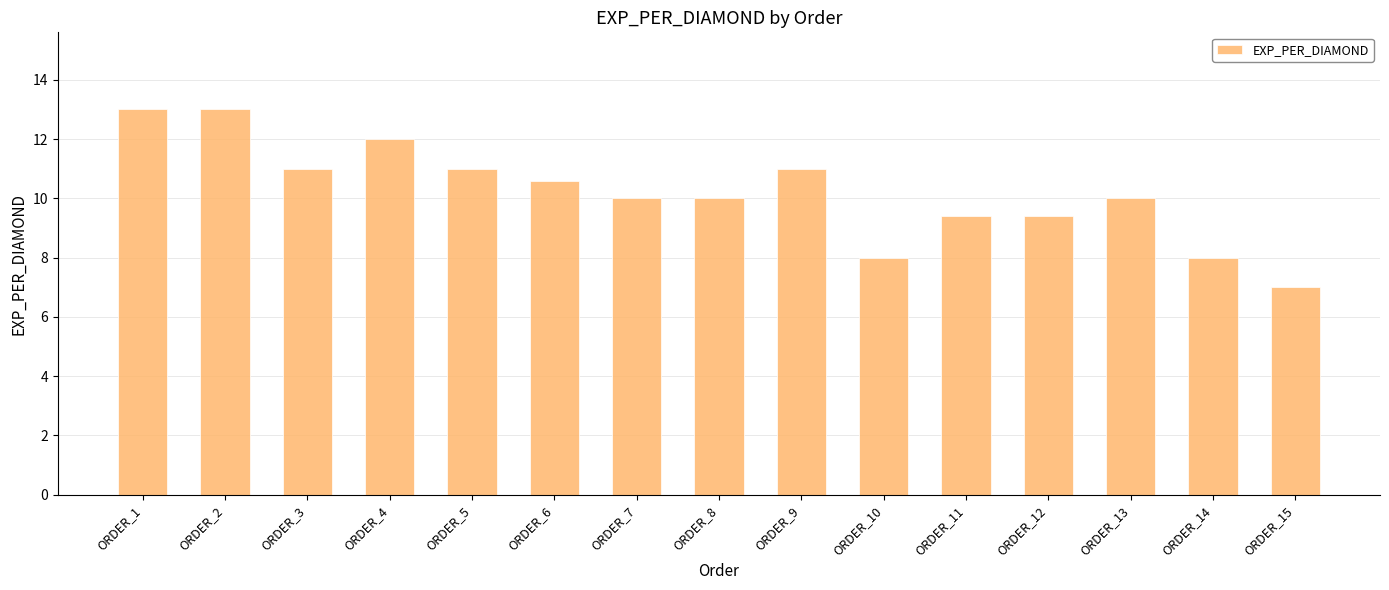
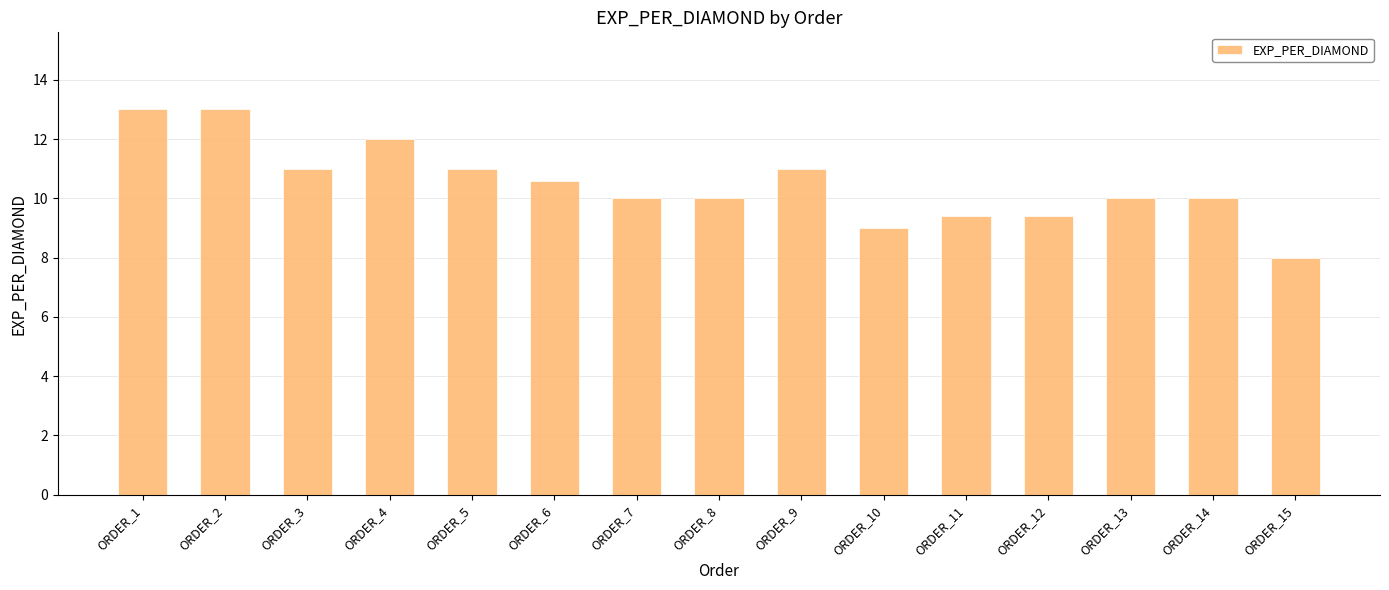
  {
    "ORDER_1": 13,
    "ORDER_2": 13,
    "ORDER_3": 11,
    "ORDER_4": 12,
    "ORDER_5": 11,
    "ORDER_6": 10.6,
    "ORDER_7": 10,
    "ORDER_8": 10,
    "ORDER_9": 11,
-   "ORDER_10": 8,
+   "ORDER_10": 9,
    "ORDER_11": 9.4,
    "ORDER_12": 9.4,
    "ORDER_13": 10,
-   "ORDER_14": 8,
-   "ORDER_15": 7
+   "ORDER_14": 10,
+   "ORDER_15": 8
  }
